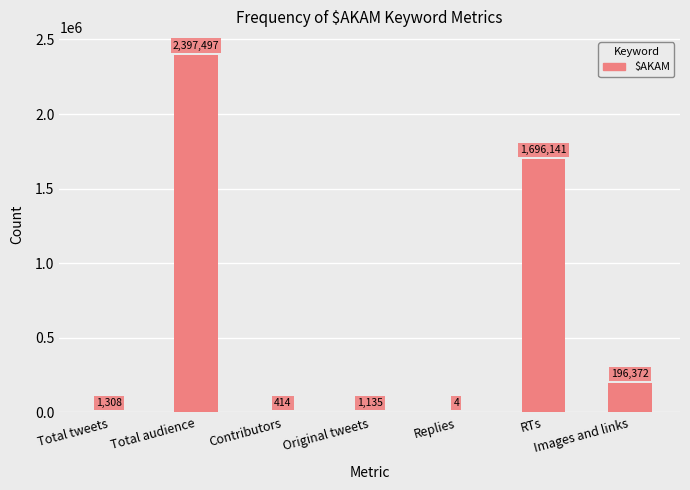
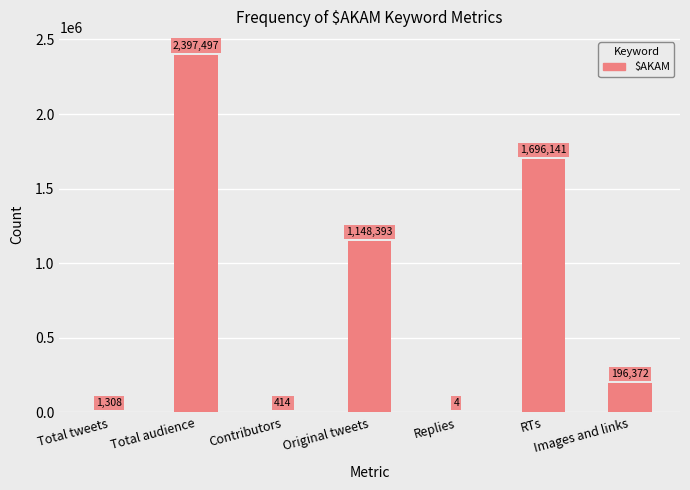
  {
-   "Original tweets": "1,135"
+   "Original tweets": "1,148,393"
  }
